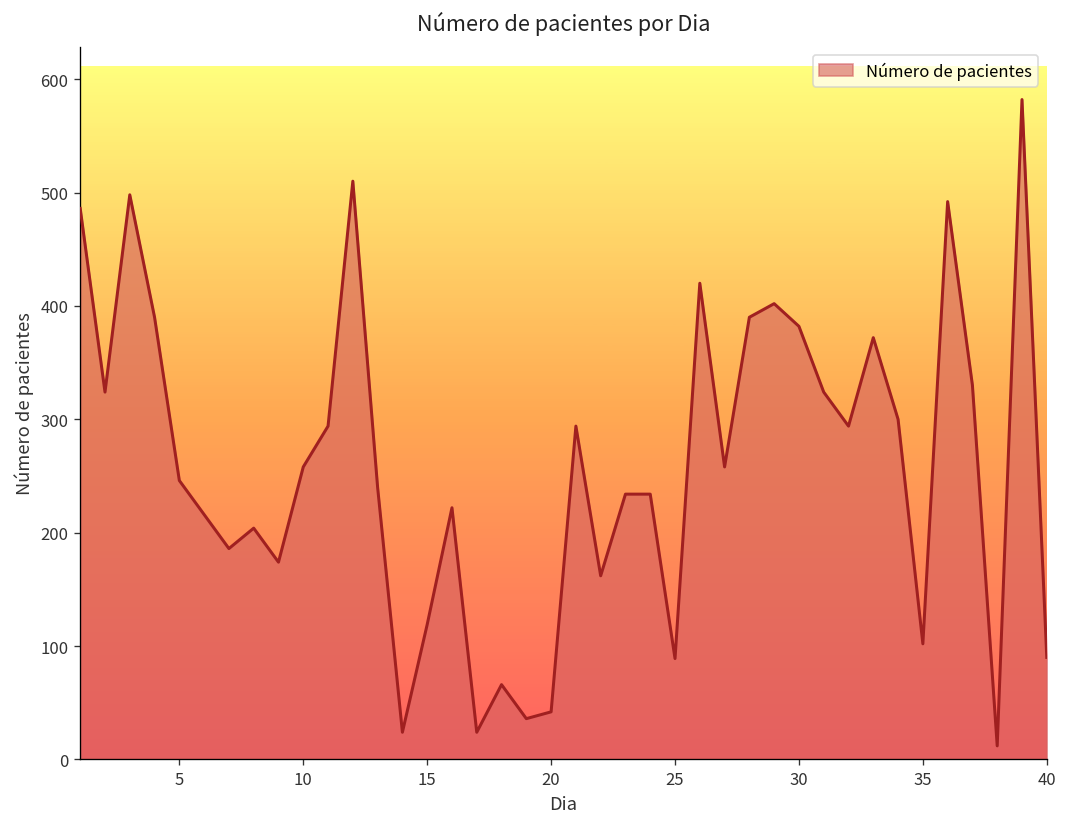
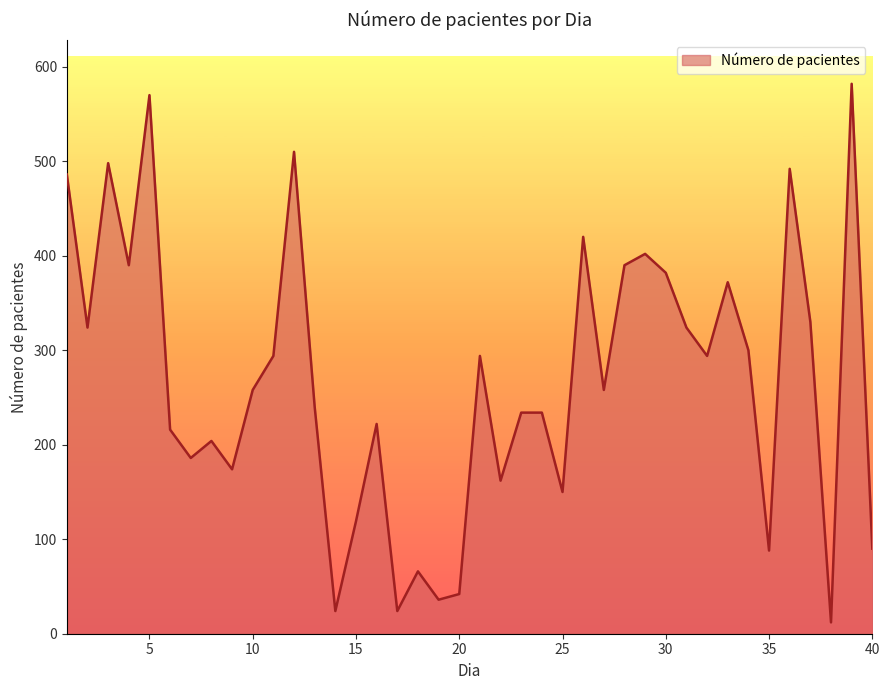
  {
-   "5": 250,
+   "5": 570,
    "10": 260,
    "15": 120,
    "20": 40,
-   "25": 90,
+   "25": 150,
    "30": 380,
-   "35": 100,
+   "35": 90,
    "40": 90
  }
